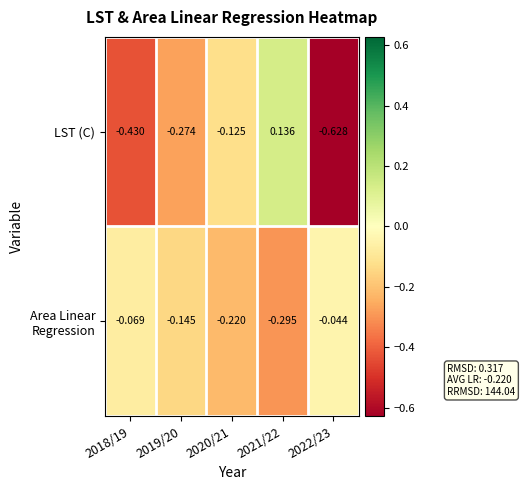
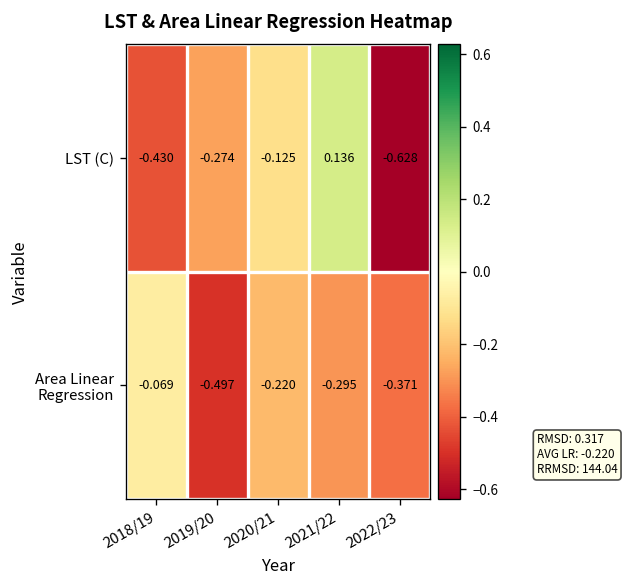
  {
    "LST (C)": {
      "2018/19": -0.430,
      "2019/20": -0.274,
      "2020/21": -0.125,
      "2021/22": 0.136,
      "2022/23": -0.628
    },
    "Area Linear Regression": {
      "2018/19": -0.069,
-     "2019/20": -0.145,
+     "2019/20": -0.497,
      "2020/21": -0.220,
      "2021/22": -0.295,
-     "2022/23": -0.044
+     "2022/23": -0.371
    }
  }
